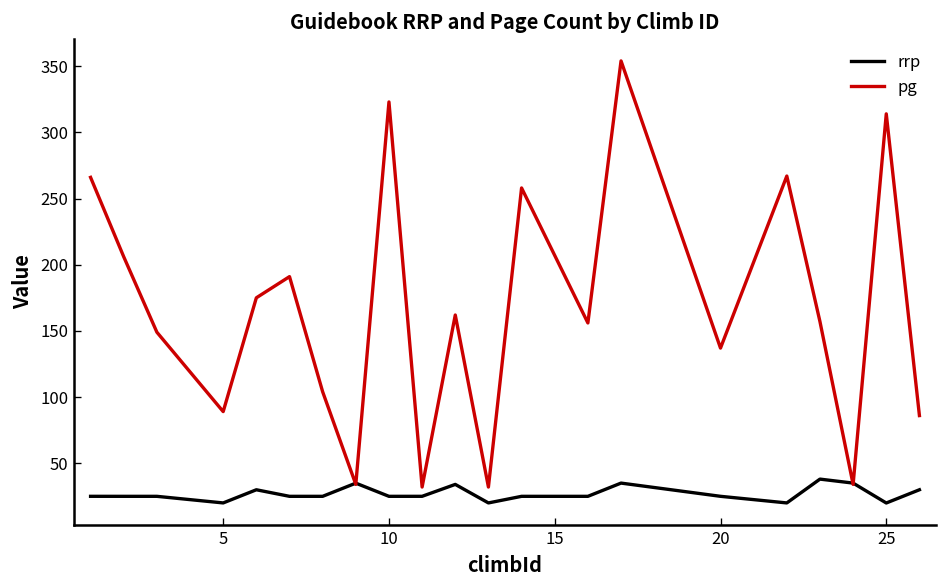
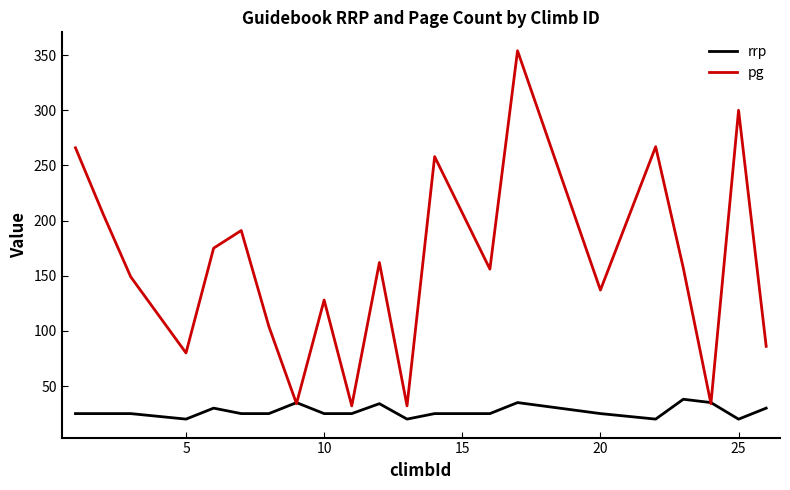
  {
    "rrp": {
      "5": 20,
      "10": 25,
      "20": 25,
      "25": 20
    },
    "pg": {
-     "5": 89,
-     "10": 323,
+     "5": 80,
+     "10": 128,
      "20": 137,
-     "25": 314
+     "25": 300
    }
  }
